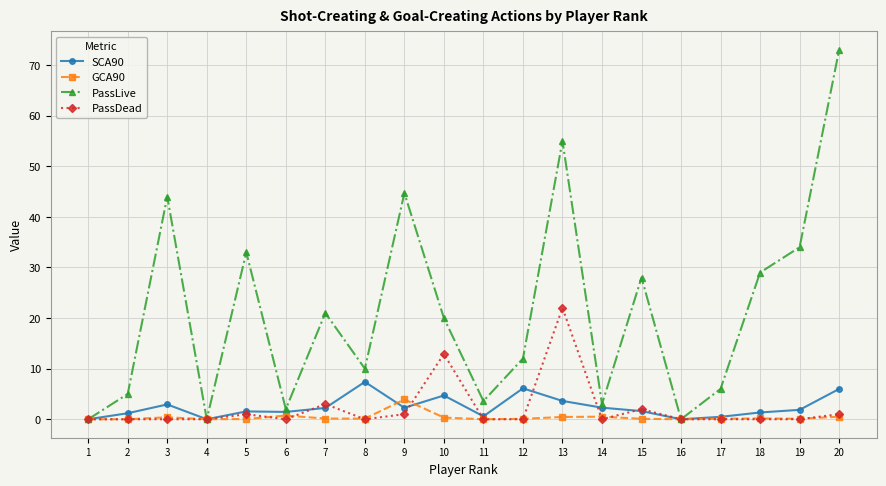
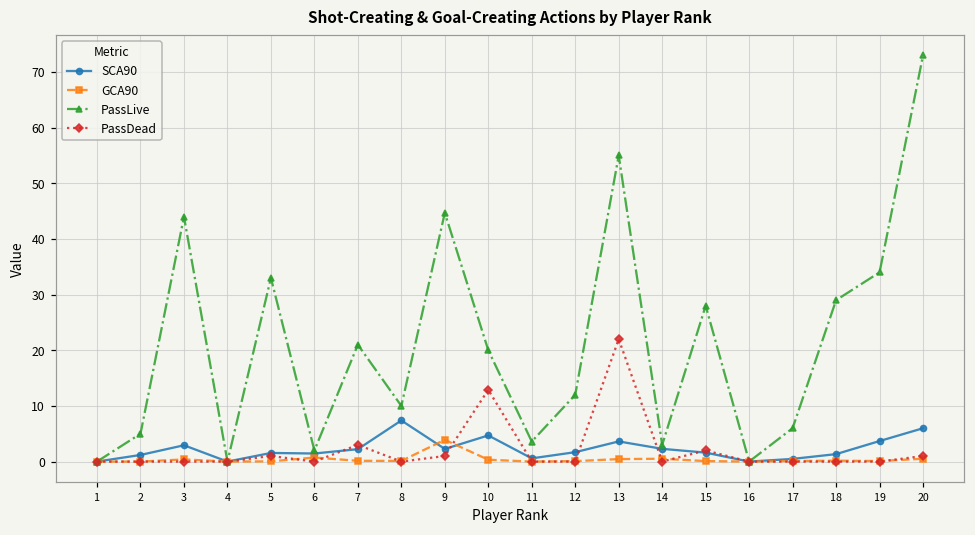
  {
    "SCA90": {
      "2": 1,
      "3": 3,
      "5": 2,
      "6": 1,
      "7": 2,
      "8": 7,
      "9": 2,
      "10": 5,
      "11": 1,
-     "12": 6,
+     "12": 2,
      "13": 4,
      "14": 2,
      "18": 1,
-     "19": 2,
+     "19": 4,
      "20": 6
    },
    "GCA90": {
      "5": 0,
      "6": 1,
      "7": 0,
      "9": 4,
      "10": 0,
      "13": 0,
      "14": 1,
      "15": 0
    },
    "PassLive": {
      "2": 5,
      "3": 44,
      "5": 33,
      "6": 2,
      "7": 21,
      "8": 10,
      "9": 45,
      "10": 20,
      "11": 4,
      "12": 12,
      "13": 55,
      "14": 3,
      "15": 28,
      "17": 6,
      "18": 29,
      "19": 34,
      "20": 73
    },
    "PassDead": {
      "5": 1,
      "6": 0,
      "7": 3,
      "9": 1,
      "10": 13,
      "13": 22,
      "14": 0
    }
  }
